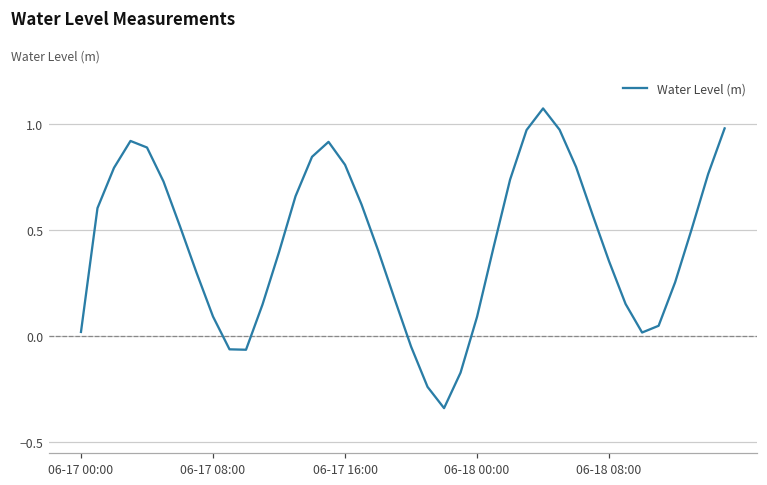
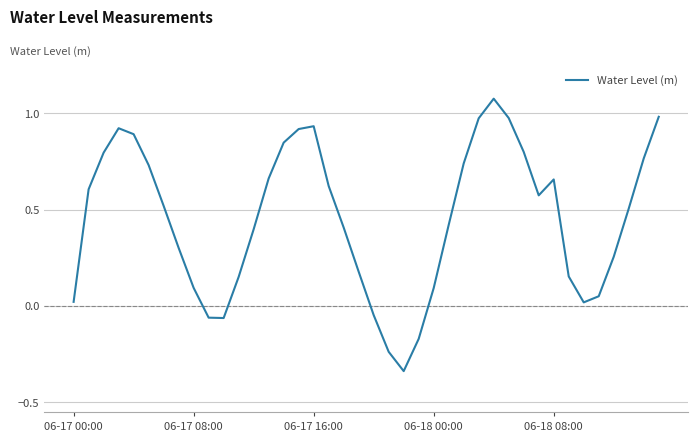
  {
    "06-17 00:00": 0.02,
    "06-17 08:00": 0.09,
-   "06-17 16:00": 0.81,
+   "06-17 16:00": 0.93,
    "06-18 00:00": 0.09,
-   "06-18 08:00": 0.35
+   "06-18 08:00": 0.66
  }
